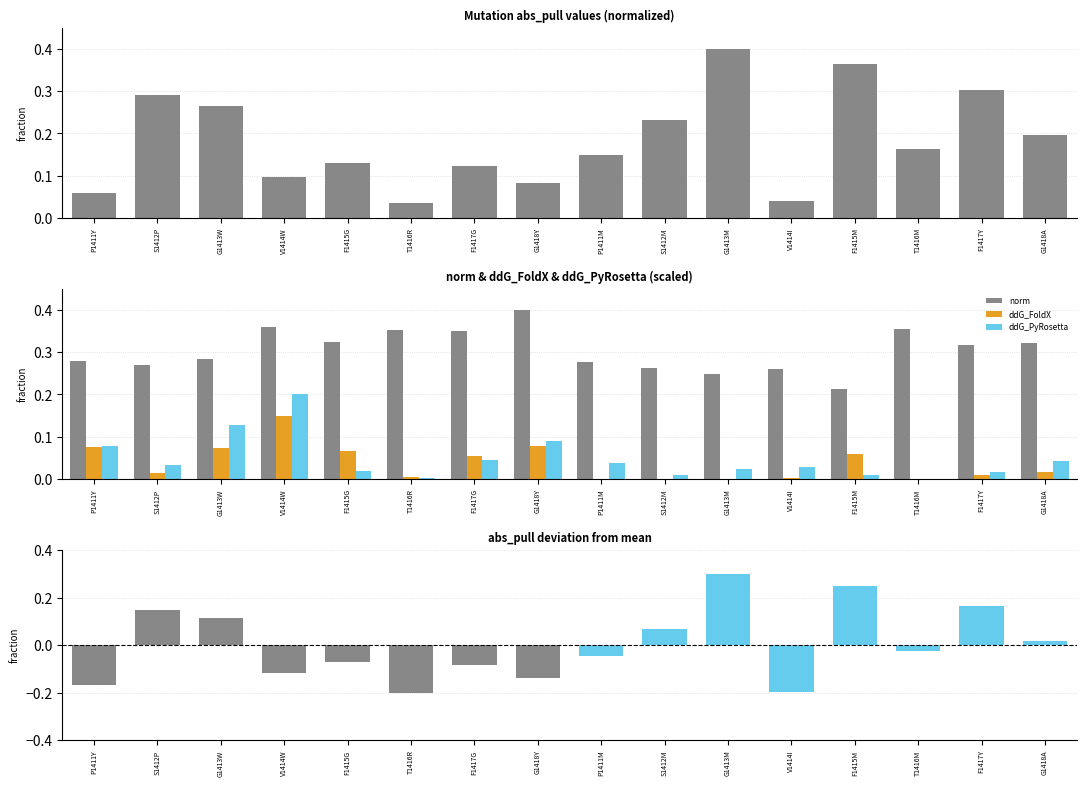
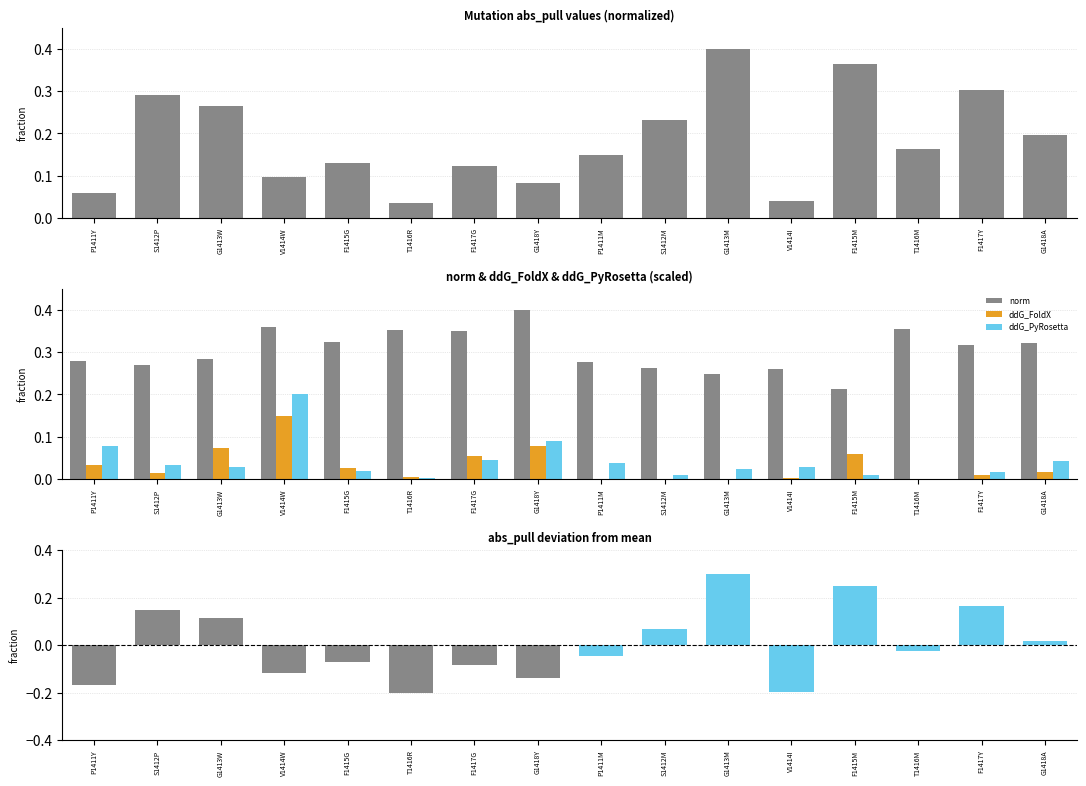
  {
    "Mutation abs_pull values (normalized)": {
      "P1411Y": 0.06,
      "S1412P": 0.29,
      "G1413W": 0.26,
      "V1414W": 0.10,
      "F1415G": 0.13,
      "T1416R": 0.04,
      "F1417G": 0.12,
      "G1418Y": 0.08,
      "P1411M": 0.15,
      "S1412M": 0.23,
      "G1413M": 0.40,
      "V1414I": 0.04,
      "F1415M": 0.36,
      "T1416M": 0.16,
      "F1417Y": 0.30,
      "G1418A": 0.20
    },
    "norm & ddG_FoldX & ddG_PyRosetta (scaled)": {
      "norm": {
        "P1411Y": 0.28,
        "S1412P": 0.27,
        "G1413W": 0.28,
        "V1414W": 0.36,
        "F1415G": 0.32,
        "T1416R": 0.35,
        "F1417G": 0.35,
        "G1418Y": 0.40,
        "P1411M": 0.28,
        "S1412M": 0.26,
        "G1413M": 0.25,
        "V1414I": 0.26,
        "F1415M": 0.21,
        "T1416M": 0.35,
        "F1417Y": 0.32,
        "G1418A": 0.32
      },
      "ddG_FoldX": {
-       "P1411Y": 0.08,
+       "P1411Y": 0.03,
        "S1412P": 0.01,
        "G1413W": 0.07,
        "V1414W": 0.15,
-       "F1415G": 0.07,
+       "F1415G": 0.03,
        "F1417G": 0.06,
        "G1418Y": 0.08,
        "F1415M": 0.06,
        "F1417Y": 0.01,
        "G1418A": 0.02
      },
      "ddG_PyRosetta": {
        "P1411Y": 0.08,
        "S1412P": 0.03,
-       "G1413W": 0.13,
+       "G1413W": 0.03,
        "V1414W": 0.20,
        "F1415G": 0.02,
        "F1417G": 0.05,
        "G1418Y": 0.09,
        "P1411M": 0.04,
        "S1412M": 0.01,
        "G1413M": 0.02,
        "V1414I": 0.03,
        "F1415M": 0.01,
        "F1417Y": 0.02,
        "G1418A": 0.04
      }
    },
    "abs_pull deviation from mean": {
      "P1411Y": -0.17,
      "S1412P": 0.15,
      "G1413W": 0.11,
      "V1414W": -0.12,
      "F1415G": -0.07,
      "T1416R": -0.20,
      "F1417G": -0.08,
      "G1418Y": -0.14,
      "P1411M": -0.05,
      "S1412M": 0.07,
      "G1413M": 0.30,
      "V1414I": -0.20,
      "F1415M": 0.25,
      "T1416M": -0.03,
      "F1417Y": 0.16,
      "G1418A": 0.02
    }
  }
